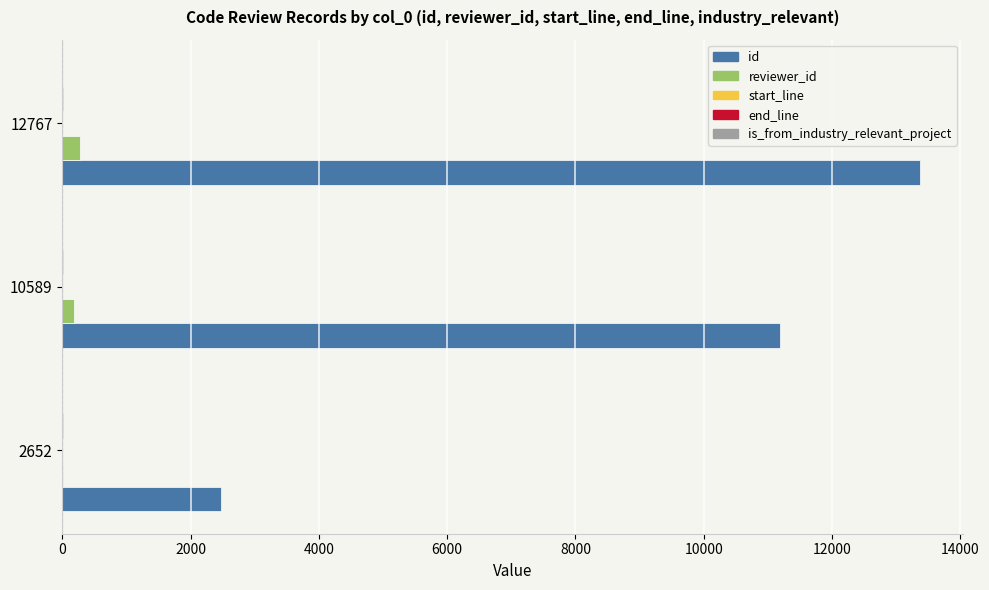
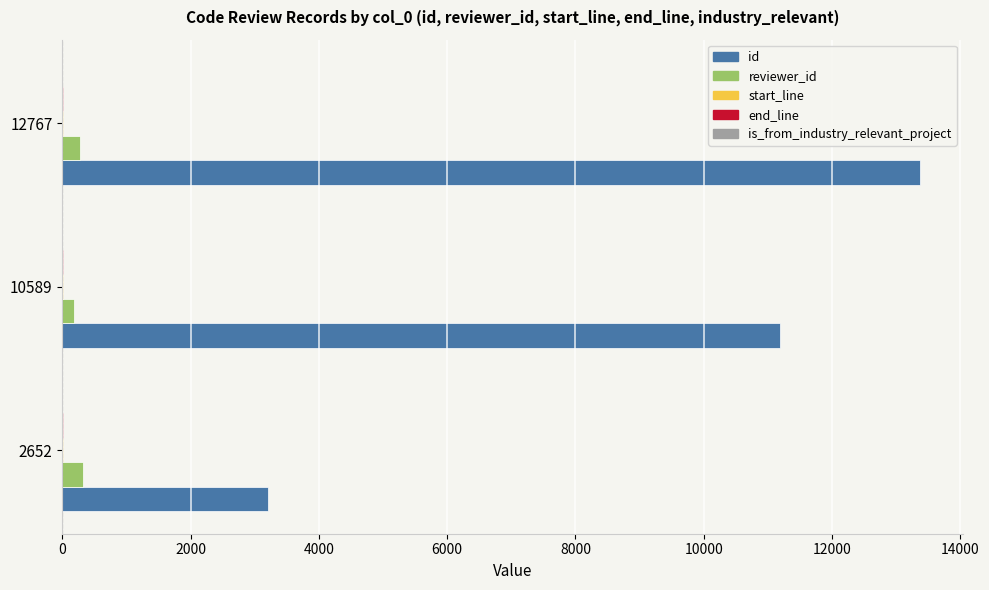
  {
    "id": {
      "12767": 13400,
      "10589": 11200,
-     "2652": 2500
+     "2652": 3200
    },
    "reviewer_id": {
      "12767": 300,
      "10589": 200,
-     "2652": 0
+     "2652": 300
    }
  }
